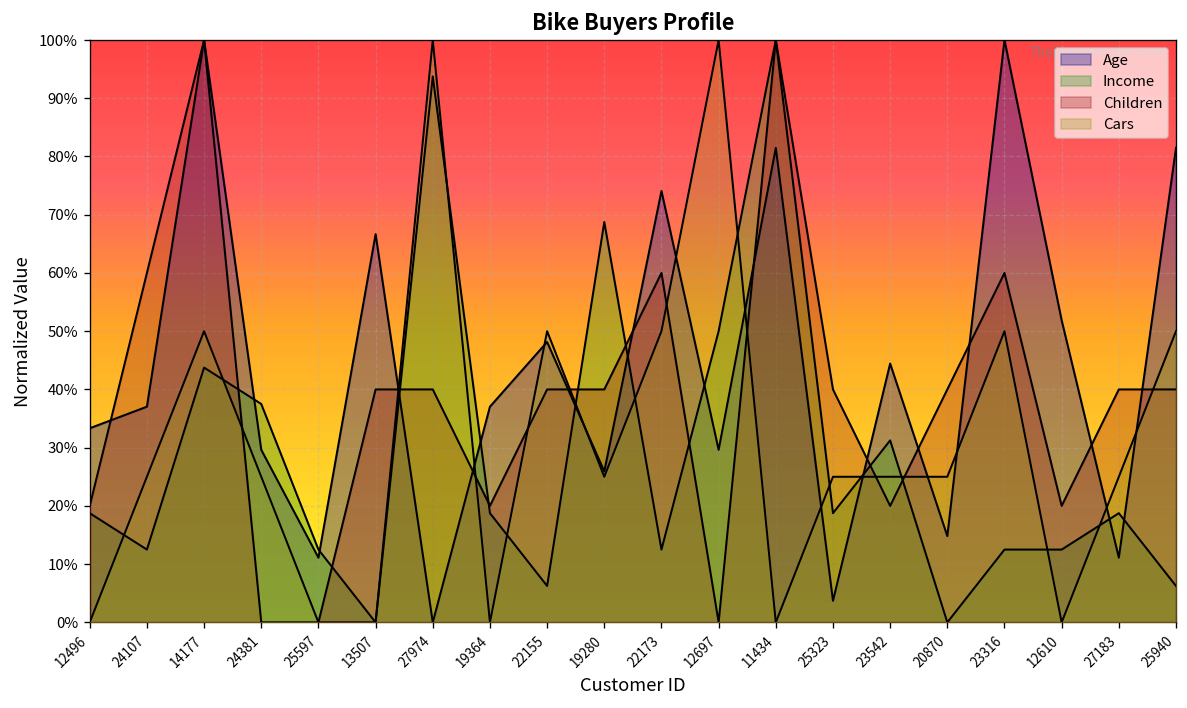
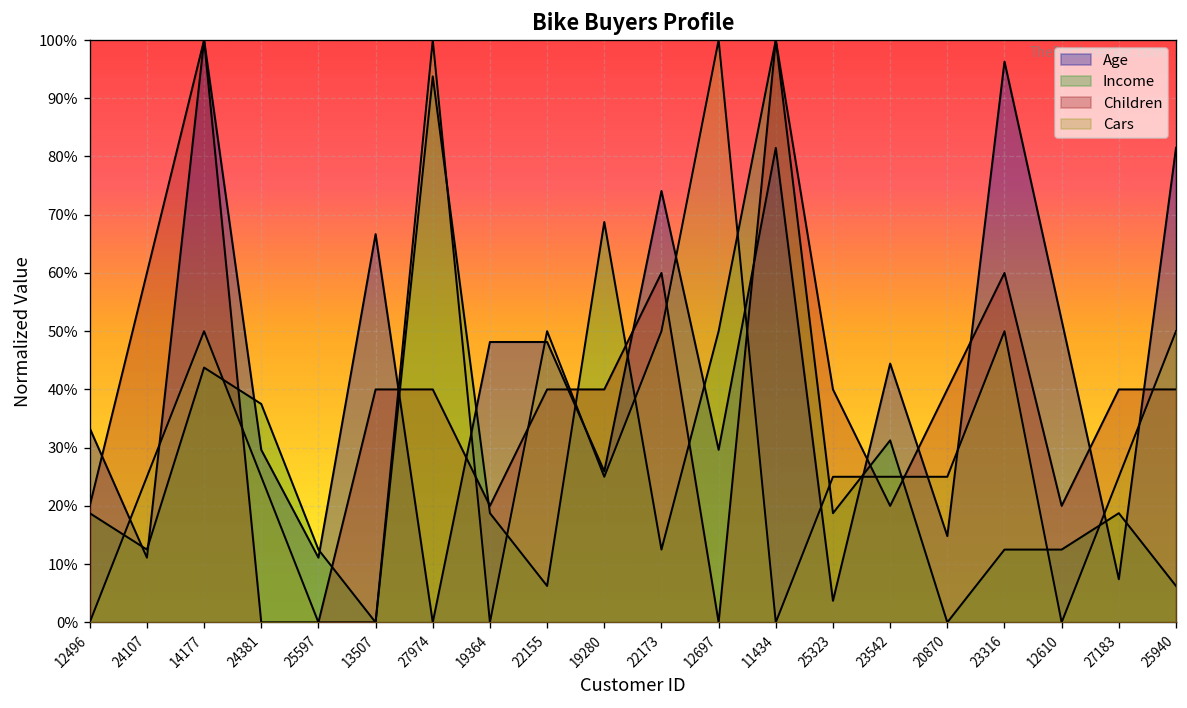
  {
    "Age": {
      "12496": "33%",
-     "24107": "37%",
+     "24107": "11%",
      "24381": "30%",
      "25597": "11%",
      "13507": "67%",
      "27974": "0%",
-     "19364": "37%",
+     "19364": "48%",
      "22155": "48%",
      "19280": "26%",
      "22173": "74%",
      "12697": "30%",
      "11434": "81%",
      "25323": "4%",
      "23542": "44%",
      "20870": "15%",
-     "23316": "100%",
+     "23316": "96%",
      "12610": "52%",
-     "27183": "11%",
+     "27183": "7%",
      "25940": "81%"
    }
  }
